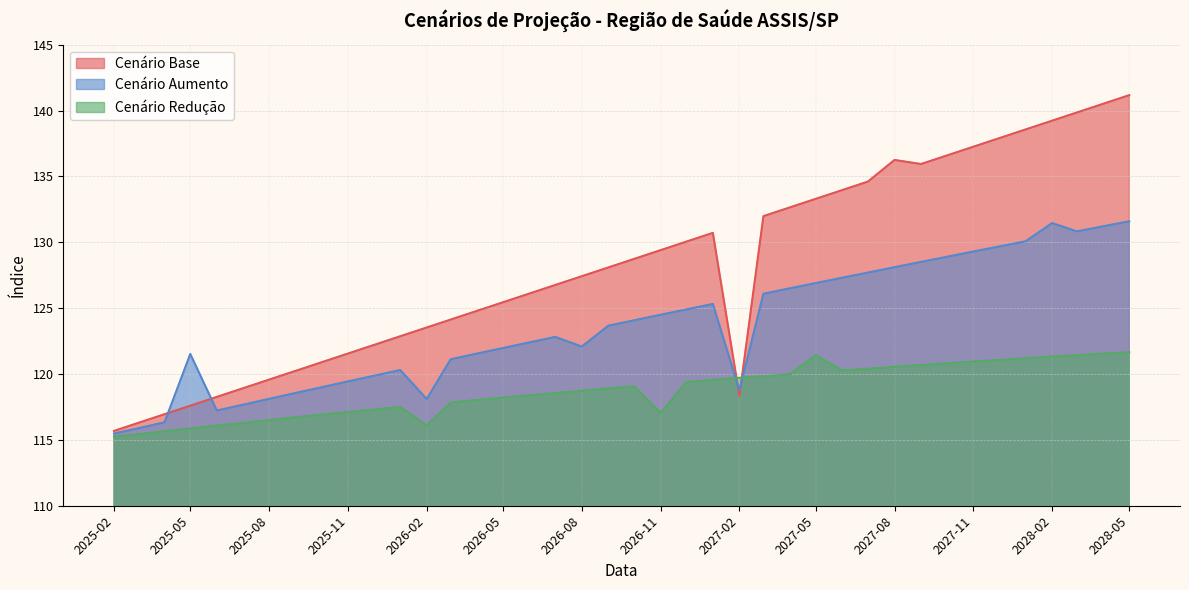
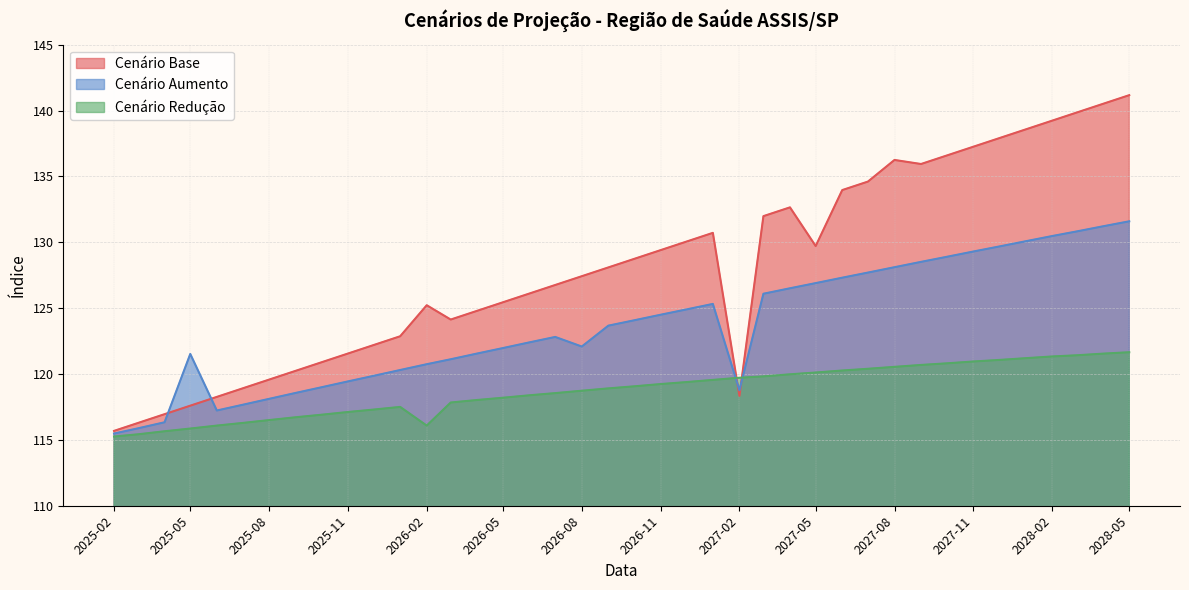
  {
    "Cenário Base": {
      "2025-02": 115.7,
      "2025-05": 117.6,
      "2025-08": 119.6,
      "2025-11": 121.6,
-     "2026-02": 123.5,
+     "2026-02": 125.2,
      "2026-05": 125.4,
      "2026-08": 127.4,
      "2026-11": 129.4,
      "2027-02": 118.3,
-     "2027-05": 133.3,
+     "2027-05": 129.7,
      "2027-08": 136.2,
      "2027-11": 137.3,
      "2028-02": 139.2,
      "2028-05": 141.2
    },
    "Cenário Aumento": {
      "2025-02": 115.5,
      "2025-05": 121.5,
      "2025-08": 118.1,
      "2025-11": 119.4,
-     "2026-02": 118.1,
+     "2026-02": 120.7,
      "2026-05": 122.0,
      "2026-08": 122.1,
      "2026-11": 124.5,
      "2027-02": 118.8,
      "2027-05": 126.9,
      "2027-08": 128.1,
      "2027-11": 129.3,
-     "2028-02": 131.5,
+     "2028-02": 130.5,
      "2028-05": 131.6
    },
    "Cenário Redução": {
      "2025-02": 115.3,
      "2025-05": 115.9,
      "2025-08": 116.5,
      "2025-11": 117.1,
      "2026-02": 116.1,
      "2026-05": 118.2,
      "2026-08": 118.7,
-     "2026-11": 117.0,
+     "2026-11": 119.2,
      "2027-02": 119.7,
-     "2027-05": 121.4,
+     "2027-05": 120.1,
      "2027-08": 120.5,
      "2027-11": 120.9,
      "2028-02": 121.3,
      "2028-05": 121.7
    }
  }
